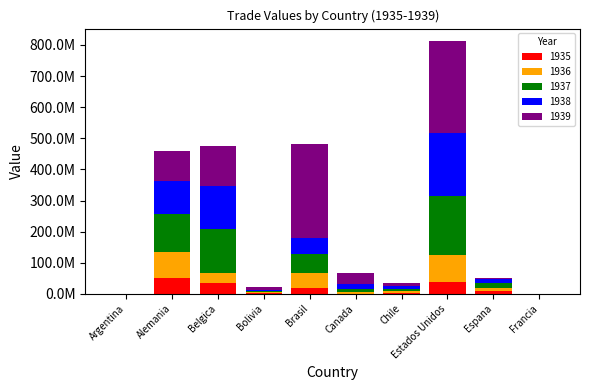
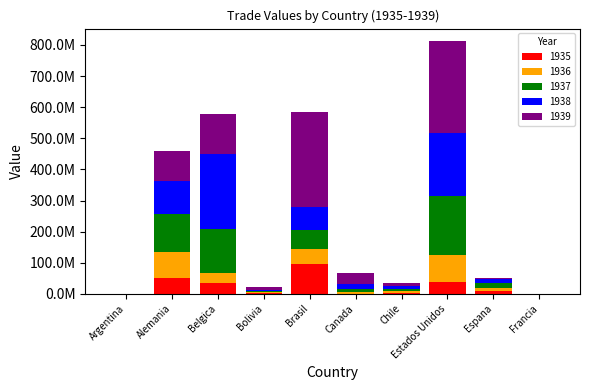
  {
    "1935": {
      "Argentina": 0,
      "Alemania": 50000000,
      "Belgica": 30000000,
-     "Brasil": 20000000,
+     "Brasil": 90000000,
      "Estados Unidos": 40000000,
      "Francia": 0
    },
    "1936": {
      "Argentina": 0,
      "Alemania": 90000000,
      "Belgica": 30000000,
      "Brasil": 50000000,
      "Estados Unidos": 90000000,
      "Espana": 10000000,
      "Francia": 0
    },
    "1937": {
      "Argentina": 0,
      "Alemania": 120000000,
      "Belgica": 140000000,
      "Brasil": 60000000,
      "Canada": 10000000,
      "Estados Unidos": 190000000,
      "Espana": 20000000,
      "Francia": 0
    },
    "1938": {
      "Argentina": 0,
      "Alemania": 110000000,
-     "Belgica": 140000000,
-     "Brasil": 50000000,
+     "Belgica": 240000000,
+     "Brasil": 80000000,
      "Canada": 20000000,
      "Chile": 10000000,
      "Estados Unidos": 200000000,
      "Espana": 10000000,
      "Francia": 0
    },
    "1939": {
      "Argentina": 0,
      "Alemania": 100000000,
      "Belgica": 130000000,
      "Bolivia": 10000000,
      "Brasil": 300000000,
      "Canada": 40000000,
      "Chile": 10000000,
      "Estados Unidos": 290000000,
      "Francia": 0
    }
  }
